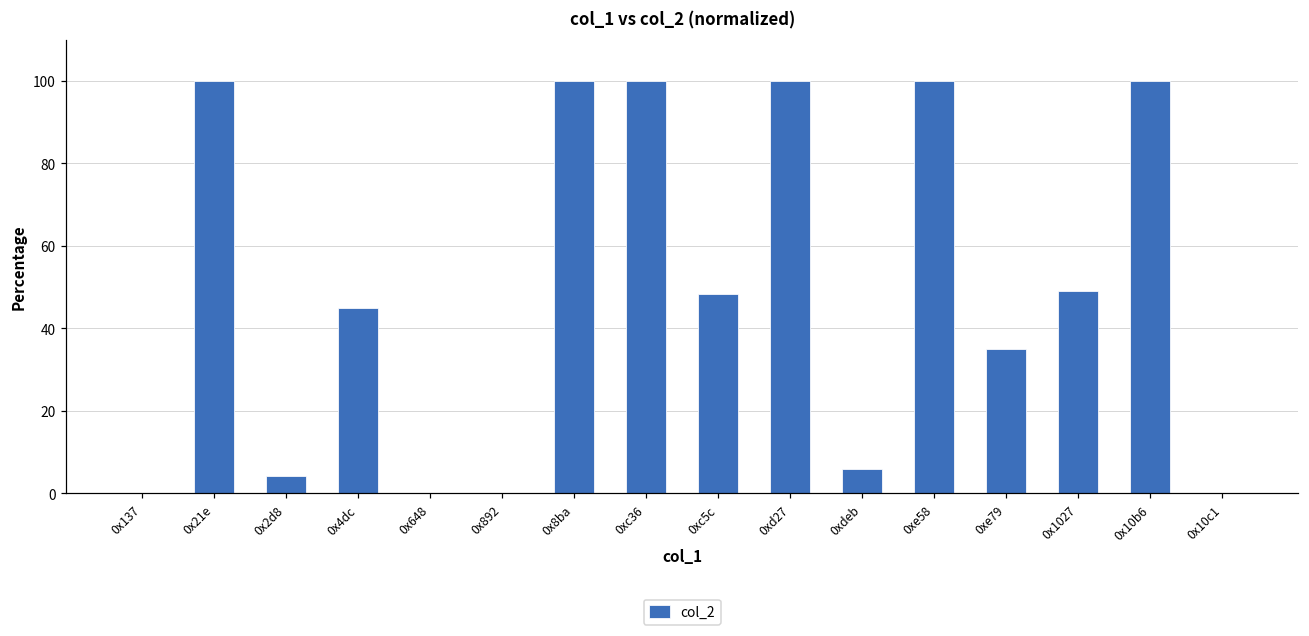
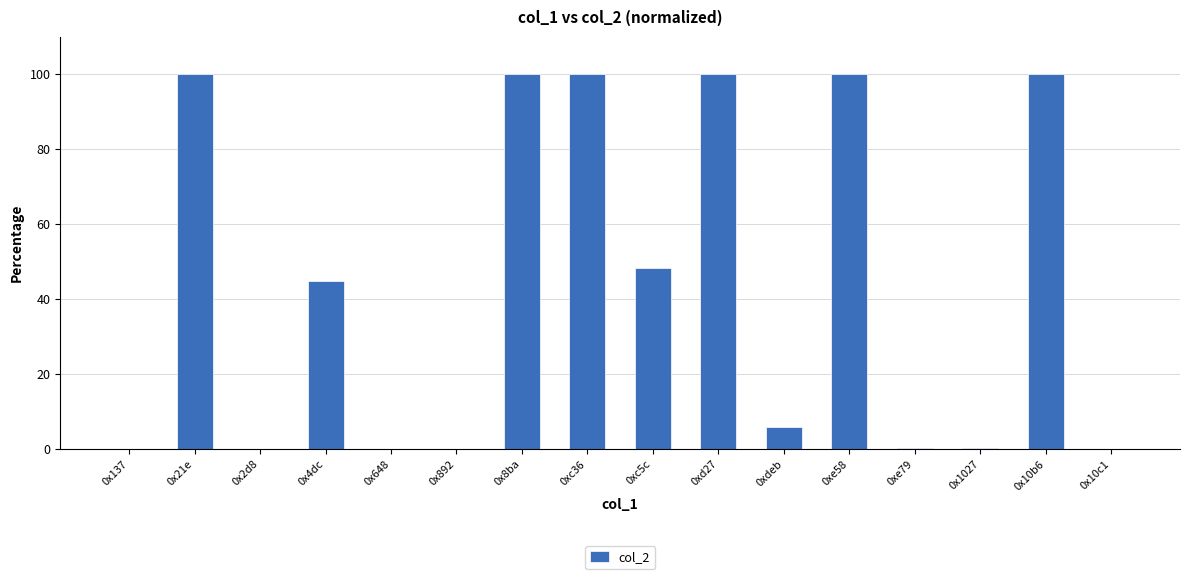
  {
    "0x21e": 100,
-   "0x2d8": 4,
+   "0x2d8": 0,
    "0x4dc": 45,
    "0x8ba": 100,
    "0xc36": 100,
    "0xc5c": 48,
    "0xd27": 100,
    "0xdeb": 6,
    "0xe58": 100,
-   "0xe79": 35,
-   "0x1027": 49,
+   "0xe79": 0,
+   "0x1027": 0,
    "0x10b6": 100
  }
